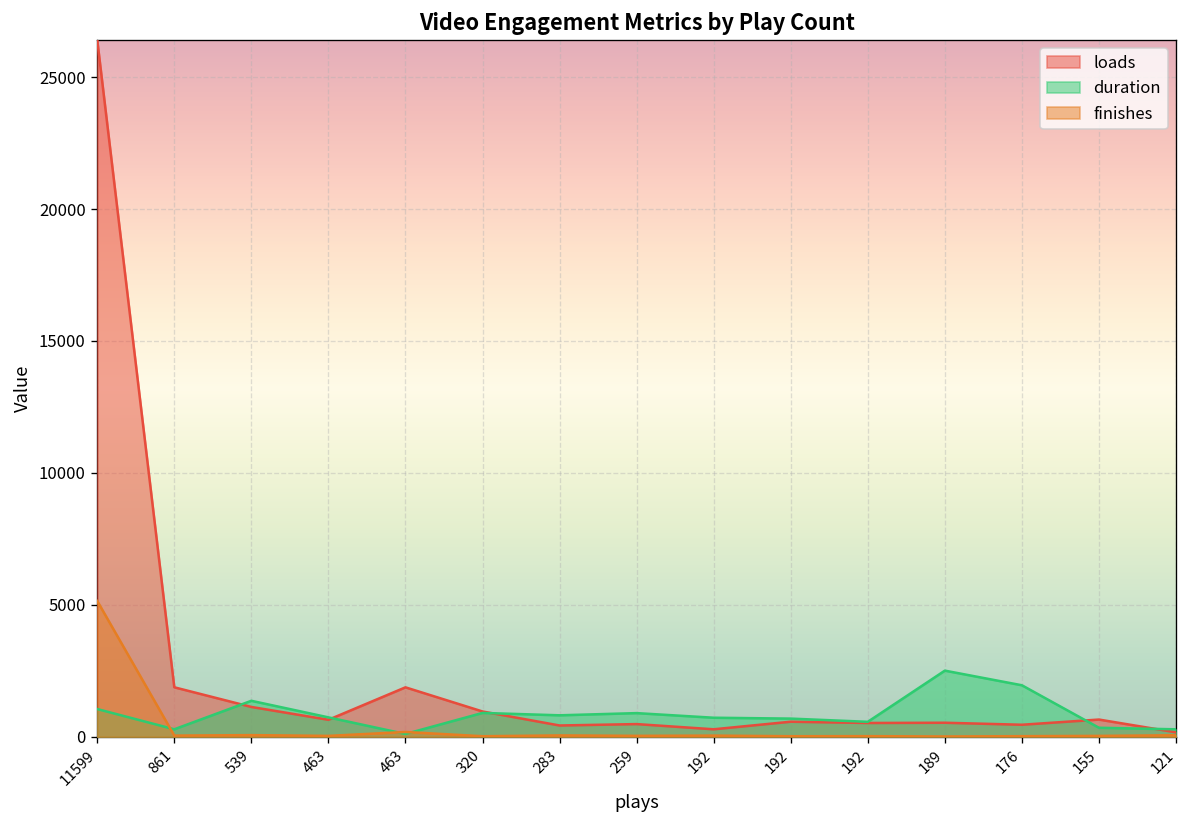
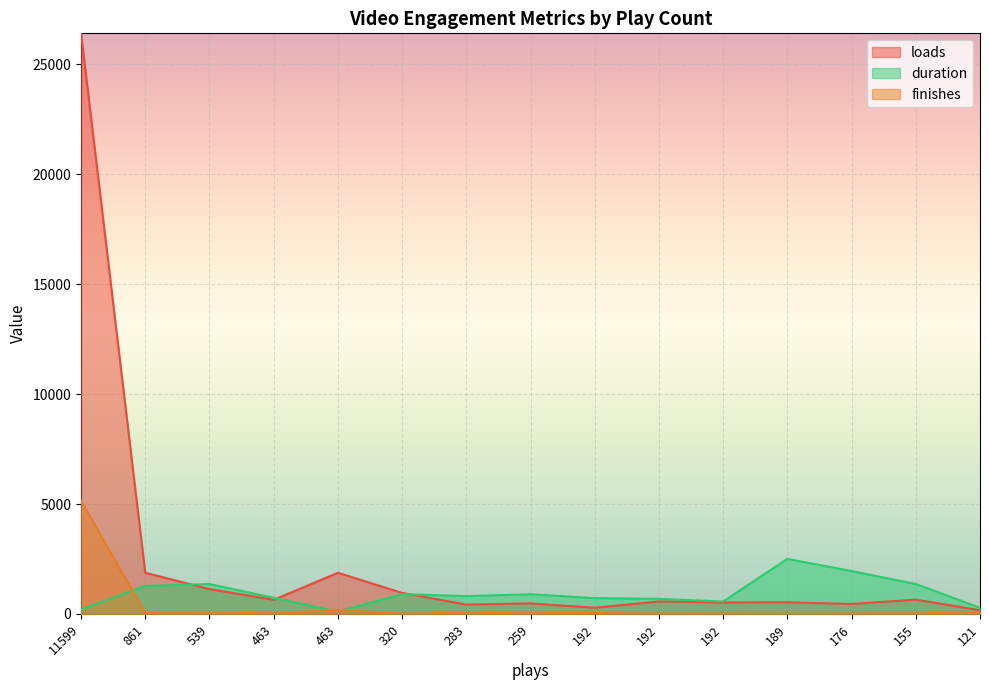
  {
    "duration": {
-     "11599": 1100,
-     "861": 300,
+     "11599": 200,
+     "861": 1300,
      "539": 1400,
      "283": 800,
      "259": 900,
      "189": 2500,
      "176": 2000,
-     "155": 300
+     "155": 1400
    }
  }
